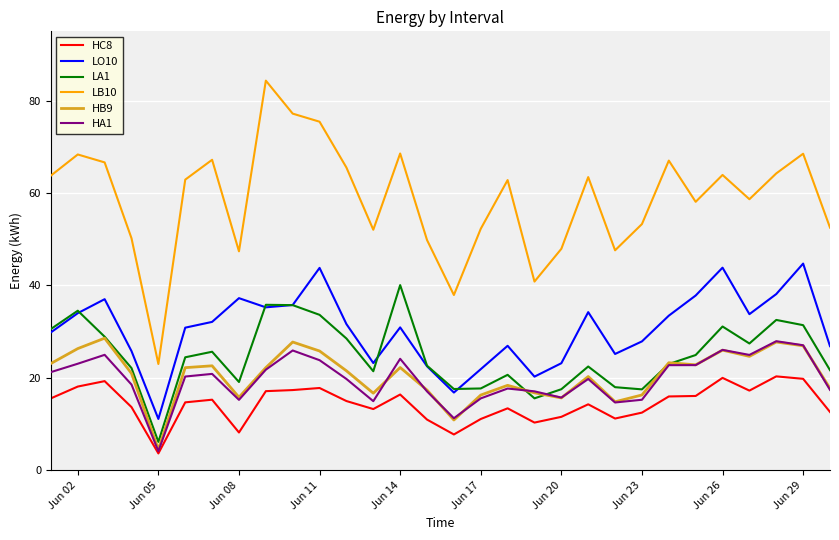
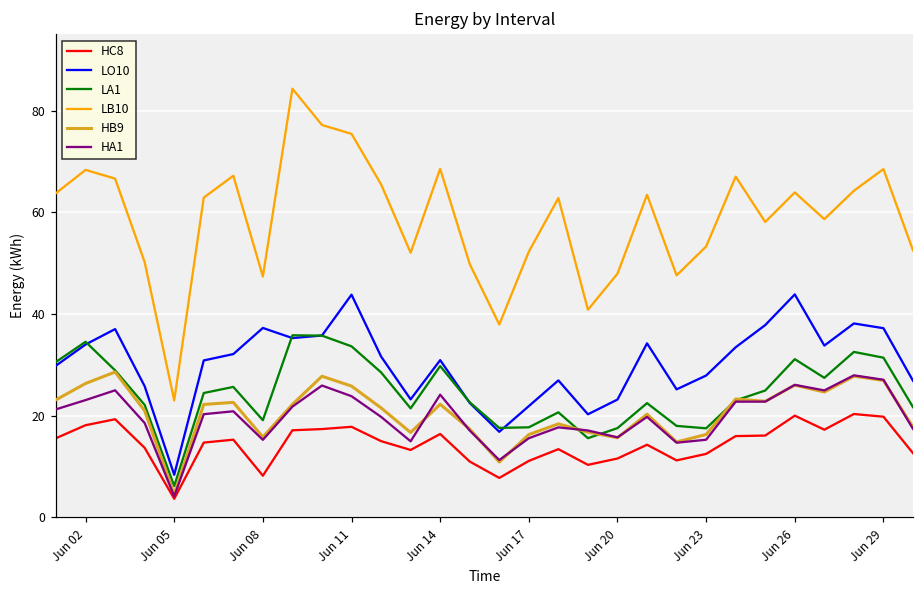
  {
    "HC8": {
      "Jun 02": 18,
      "Jun 08": 8,
      "Jun 11": 18,
      "Jun 14": 16,
      "Jun 17": 11,
      "Jun 20": 12,
      "Jun 23": 12,
      "Jun 26": 20,
      "Jun 29": 20
    },
    "LO10": {
-     "Jun 05": 11,
+     "Jun 05": 8,
      "Jun 08": 37,
      "Jun 11": 44,
      "Jun 14": 31,
      "Jun 17": 22,
      "Jun 20": 23,
      "Jun 23": 28,
      "Jun 26": 44,
-     "Jun 29": 45
+     "Jun 29": 37
    },
    "LA1": {
      "Jun 05": 6,
      "Jun 08": 19,
      "Jun 11": 34,
-     "Jun 14": 40,
+     "Jun 14": 30,
      "Jun 17": 18,
      "Jun 20": 18,
      "Jun 23": 18,
      "Jun 26": 31,
      "Jun 29": 31
    },
    "HA1": {
      "Jun 02": 23,
      "Jun 08": 15,
      "Jun 11": 24,
      "Jun 14": 24,
      "Jun 17": 16,
      "Jun 23": 15
    }
  }
